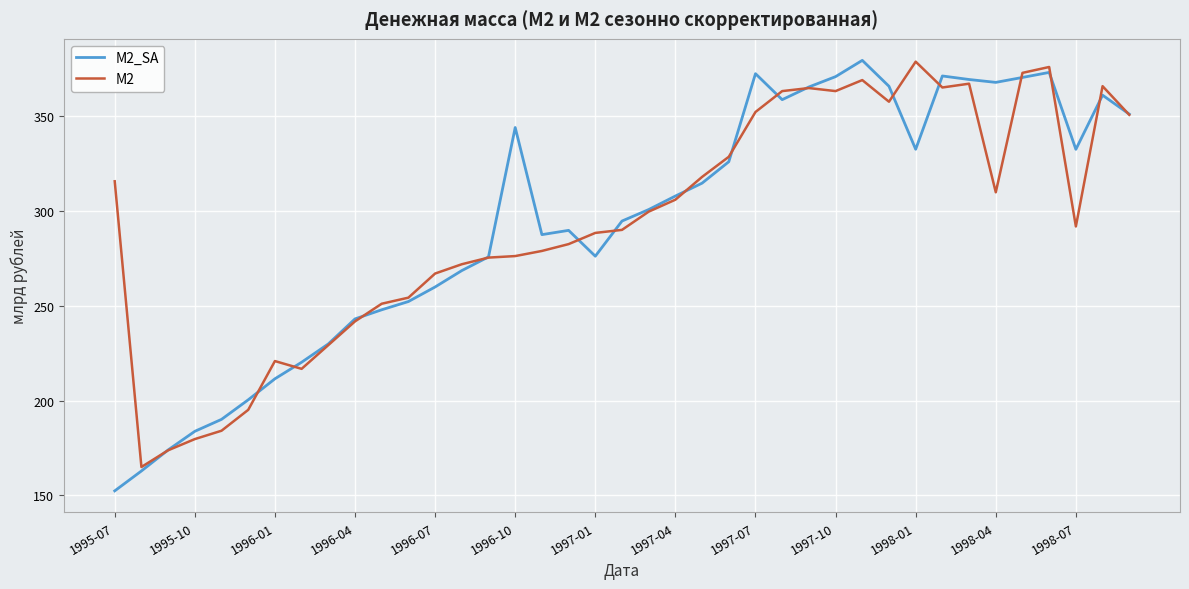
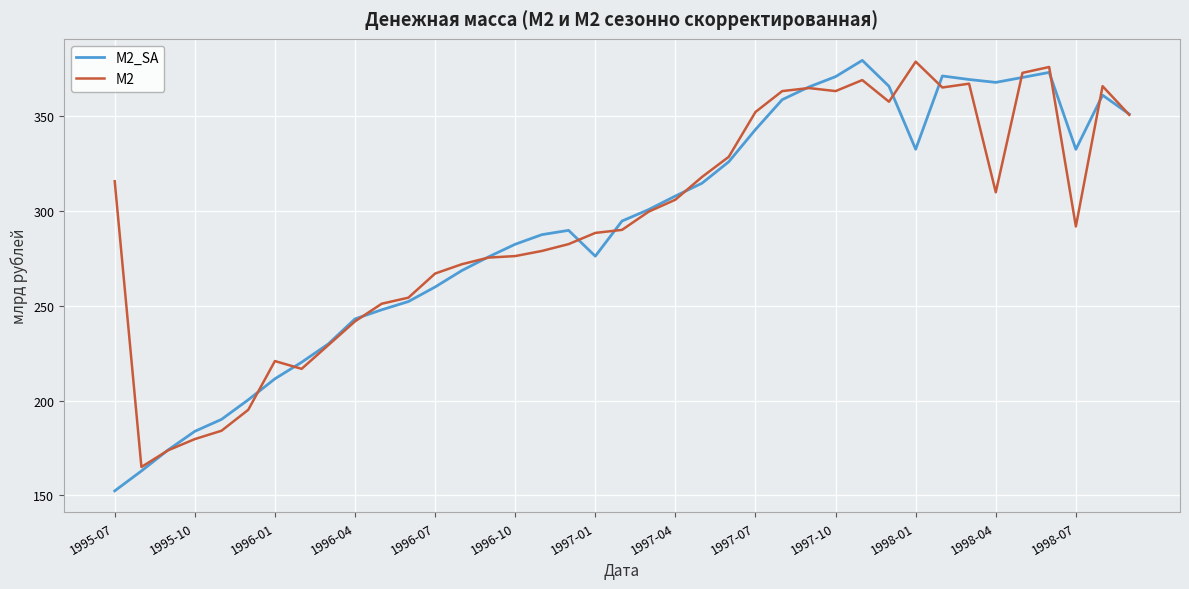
  {
    "М2_SA": {
      "1995-07": 152,
      "1995-10": 184,
      "1996-01": 211,
      "1996-07": 260,
-     "1996-10": 344,
+     "1996-10": 282,
      "1997-01": 276,
      "1997-04": 308,
-     "1997-07": 372,
+     "1997-07": 343,
      "1997-10": 371,
      "1998-01": 332,
      "1998-04": 368,
      "1998-07": 332
    },
    "М2": {
      "1995-07": 316,
      "1995-10": 180,
      "1996-01": 221,
      "1996-07": 267,
      "1996-10": 276,
      "1997-01": 288,
      "1997-04": 306,
      "1997-07": 352,
      "1997-10": 363,
      "1998-01": 379,
      "1998-04": 310,
      "1998-07": 292
    }
  }
